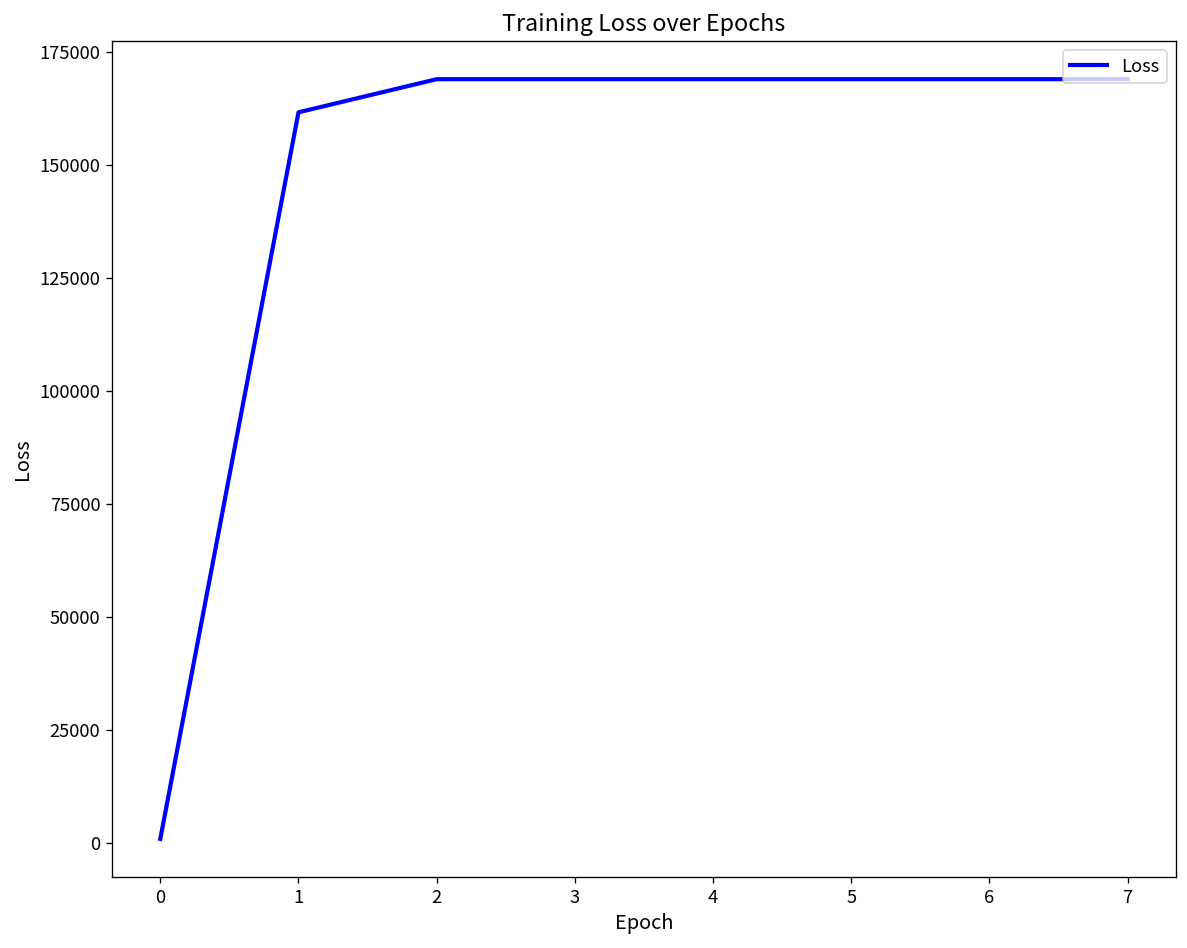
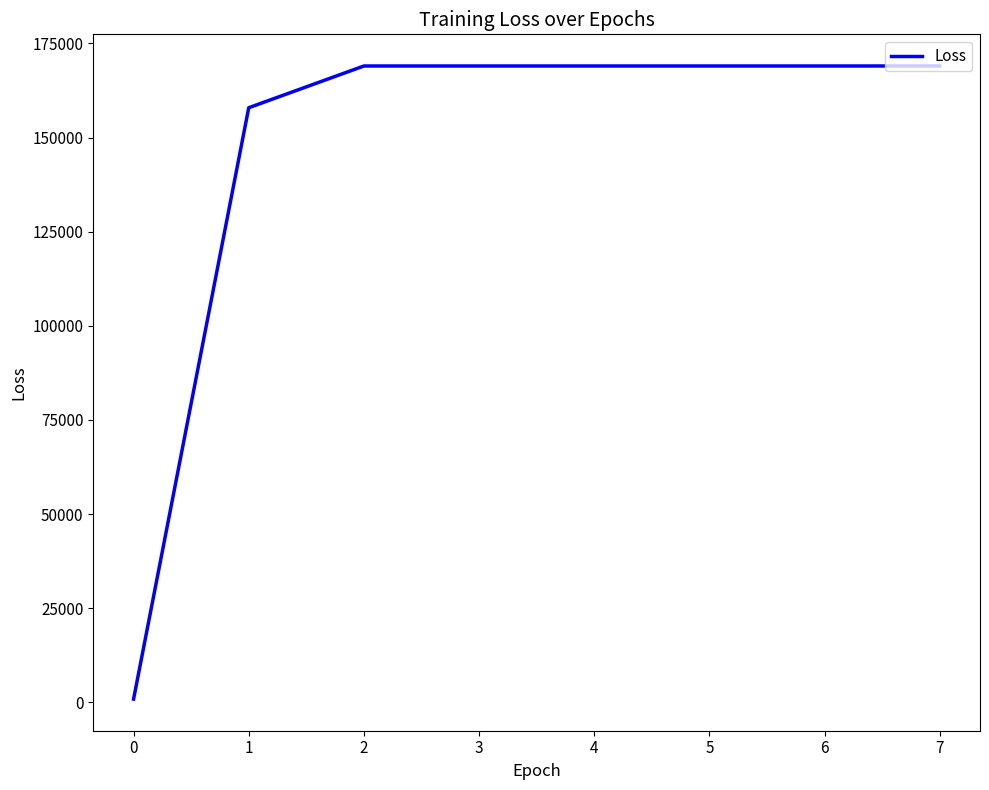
  {
    "0": 1000,
-   "1": 162000,
+   "1": 158000,
    "2": 169000,
    "3": 169000,
    "4": 169000,
    "5": 169000,
    "6": 169000
  }
